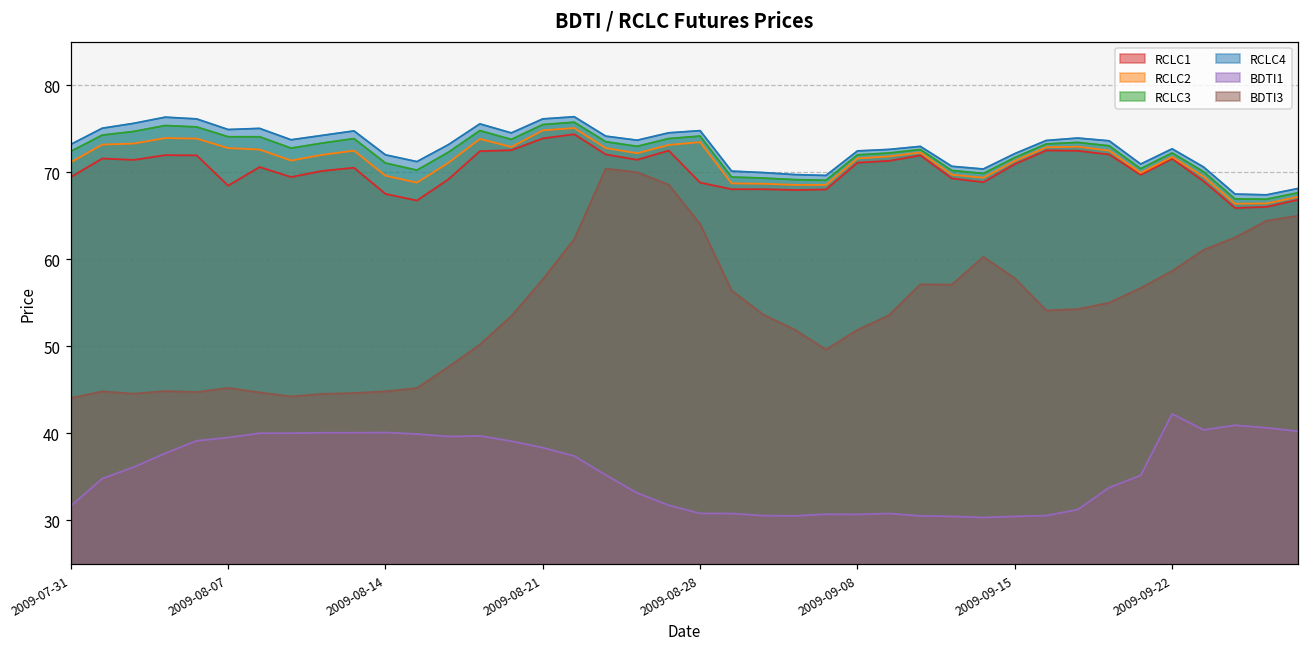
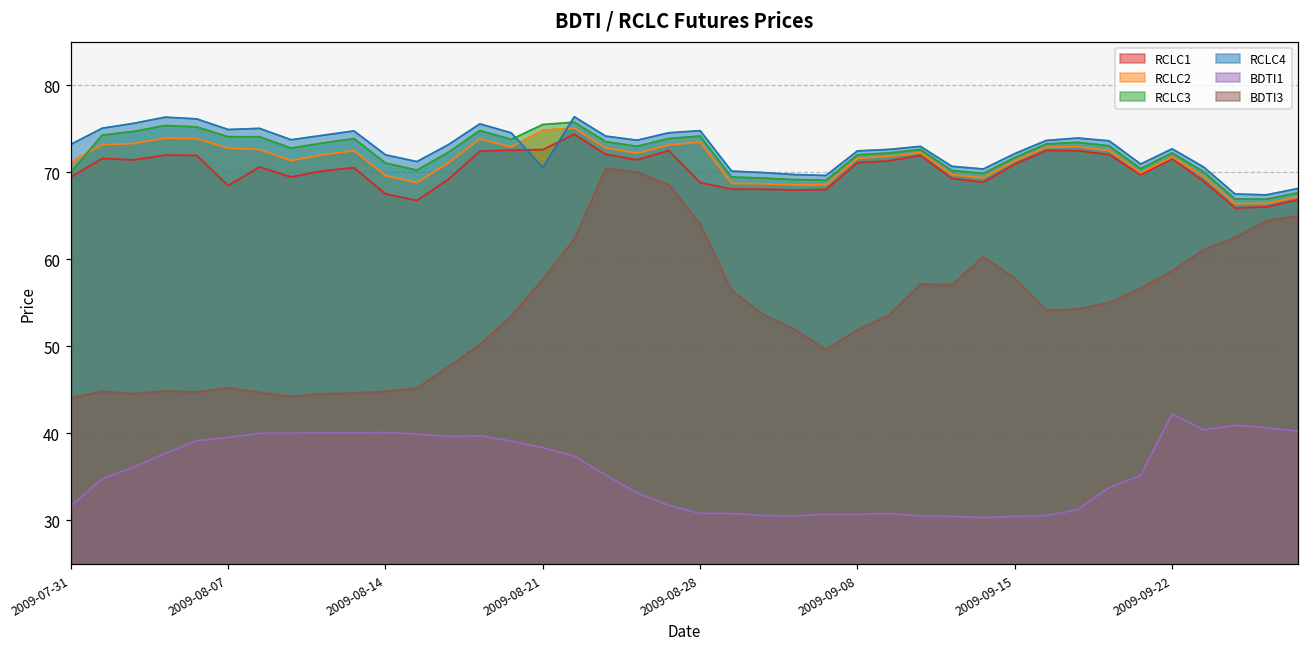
  {
    "RCLC1": {
      "2009-07-31": 69,
      "2009-08-07": 68,
      "2009-08-14": 68,
-     "2009-08-21": 74,
+     "2009-08-21": 73,
      "2009-08-28": 69,
      "2009-09-08": 71,
      "2009-09-15": 71
    },
    "RCLC2": {
      "2009-07-31": 71,
      "2009-08-07": 73,
      "2009-08-14": 70,
      "2009-08-21": 75,
      "2009-08-28": 73,
      "2009-09-08": 72,
      "2009-09-15": 71
    },
    "RCLC3": {
-     "2009-07-31": 72,
+     "2009-07-31": 70,
      "2009-08-07": 74,
      "2009-08-14": 71,
      "2009-08-21": 75,
      "2009-08-28": 74,
      "2009-09-08": 72,
      "2009-09-15": 72,
      "2009-09-22": 72
    },
    "RCLC4": {
      "2009-07-31": 73,
      "2009-08-07": 75,
      "2009-08-14": 72,
-     "2009-08-21": 76,
+     "2009-08-21": 71,
      "2009-08-28": 75,
      "2009-09-08": 72,
      "2009-09-15": 72,
      "2009-09-22": 73
    },
    "BDTI1": {
      "2009-07-31": 32,
      "2009-08-07": 40,
      "2009-08-14": 40,
      "2009-08-21": 38,
      "2009-08-28": 31,
      "2009-09-08": 31,
      "2009-09-15": 30,
      "2009-09-22": 42
    },
    "BDTI3": {
      "2009-07-31": 44,
      "2009-08-07": 45,
      "2009-08-14": 45,
      "2009-08-21": 58,
      "2009-08-28": 64,
      "2009-09-08": 52,
      "2009-09-15": 58,
      "2009-09-22": 59
    }
  }
